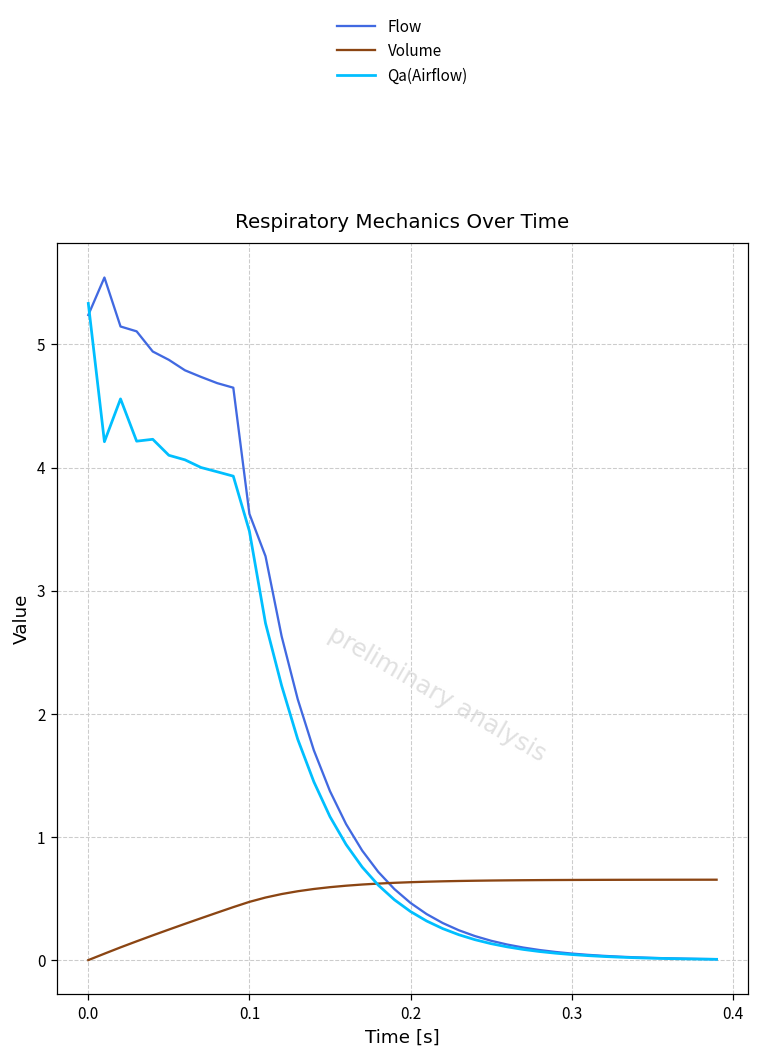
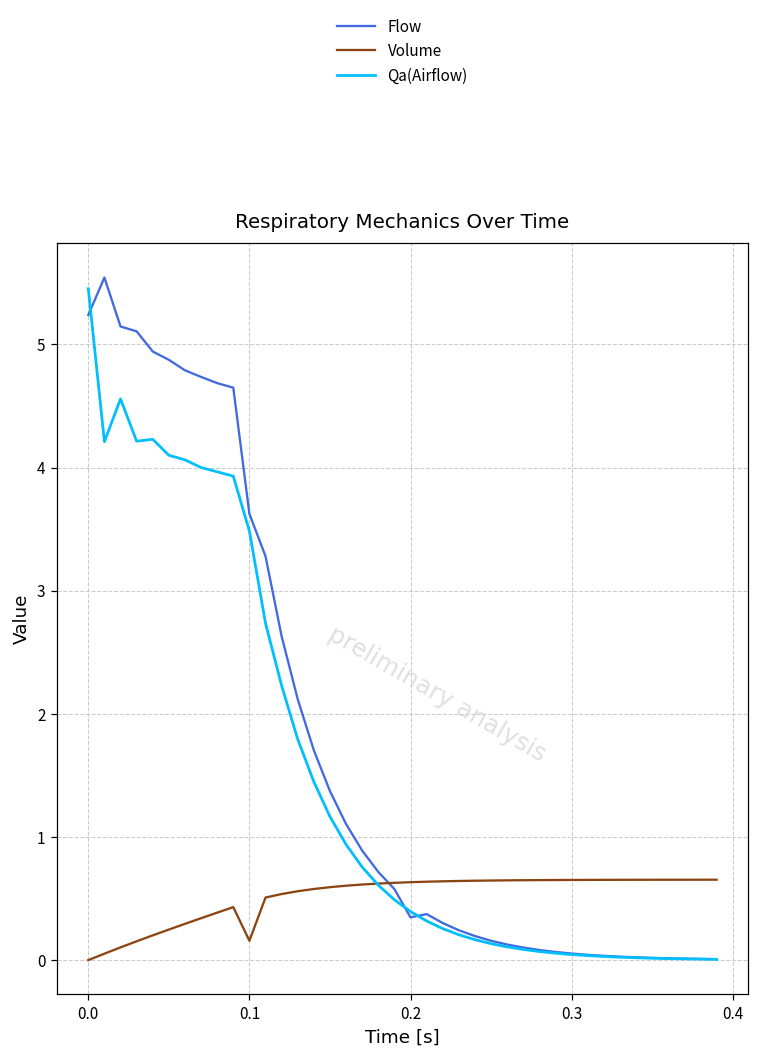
  {
    "Flow": {
      "0.0": 5.24,
      "0.1": 3.62,
-     "0.2": 0.46
+     "0.2": 0.35
    },
    "Volume": {
      "0.0": 0.00,
-     "0.1": 0.47,
+     "0.1": 0.16,
      "0.2": 0.63,
      "0.3": 0.65
    },
    "Qa(Airflow)": {
-     "0.0": 5.33,
+     "0.0": 5.45,
      "0.1": 3.48,
      "0.2": 0.39
    }
  }
